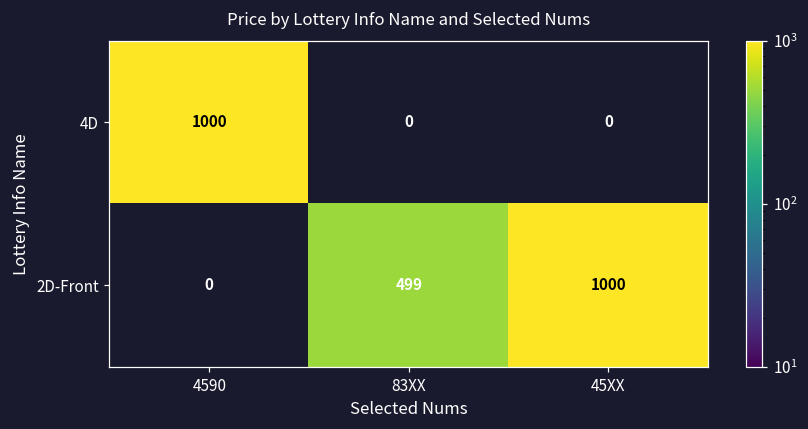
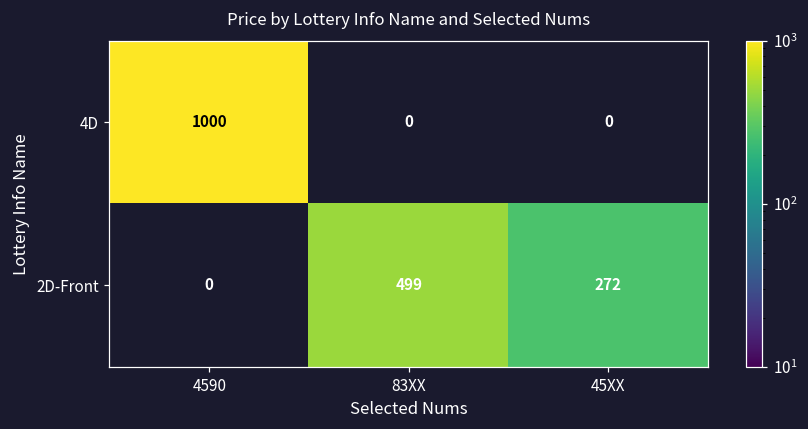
  {
    "4D": {
      "4590": 1000,
      "83XX": 0,
      "45XX": 0
    },
    "2D-Front": {
      "4590": 0,
      "83XX": 499,
-     "45XX": 1000
+     "45XX": 272
    }
  }
